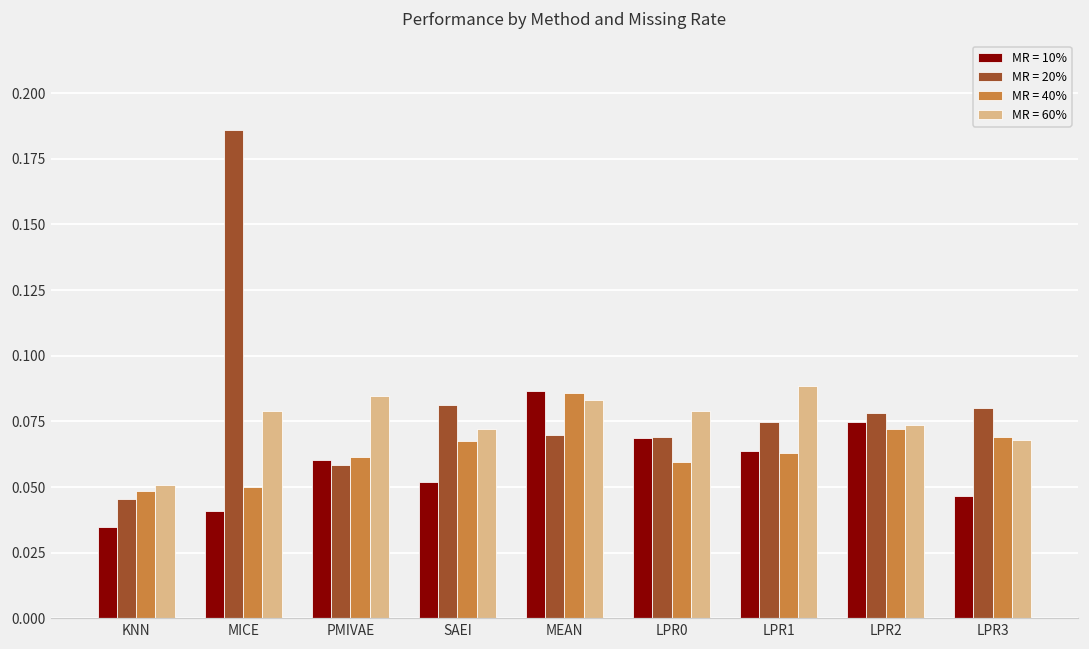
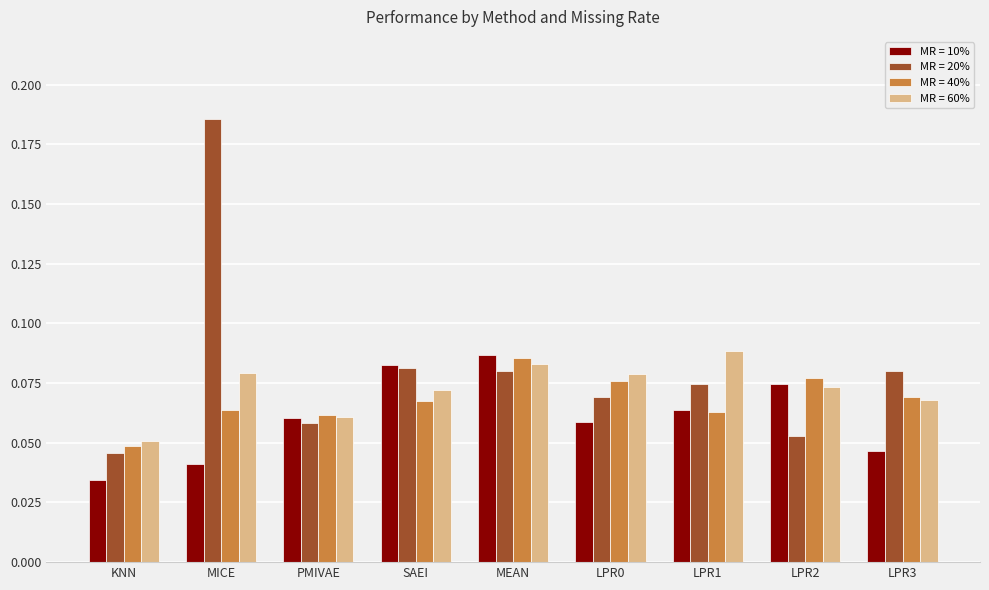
  {
    "MR = 10%": {
      "KNN": 0.035,
      "MICE": 0.041,
      "PMIVAE": 0.060,
-     "SAEI": 0.052,
+     "SAEI": 0.082,
      "MEAN": 0.087,
-     "LPR0": 0.069,
+     "LPR0": 0.059,
      "LPR1": 0.064,
      "LPR2": 0.075,
      "LPR3": 0.047
    },
    "MR = 20%": {
      "KNN": 0.046,
      "MICE": 0.186,
      "PMIVAE": 0.058,
      "SAEI": 0.081,
-     "MEAN": 0.07,
+     "MEAN": 0.08,
      "LPR0": 0.069,
      "LPR1": 0.075,
-     "LPR2": 0.078,
+     "LPR2": 0.053,
      "LPR3": 0.080
    },
    "MR = 40%": {
      "KNN": 0.049,
-     "MICE": 0.050,
+     "MICE": 0.064,
      "PMIVAE": 0.062,
      "SAEI": 0.068,
      "MEAN": 0.086,
-     "LPR0": 0.060,
+     "LPR0": 0.076,
      "LPR1": 0.063,
-     "LPR2": 0.072,
+     "LPR2": 0.077,
      "LPR3": 0.069
    },
    "MR = 60%": {
      "KNN": 0.051,
      "MICE": 0.079,
-     "PMIVAE": 0.085,
+     "PMIVAE": 0.061,
      "SAEI": 0.072,
      "MEAN": 0.083,
      "LPR0": 0.079,
      "LPR1": 0.089,
      "LPR2": 0.074,
      "LPR3": 0.068
    }
  }
